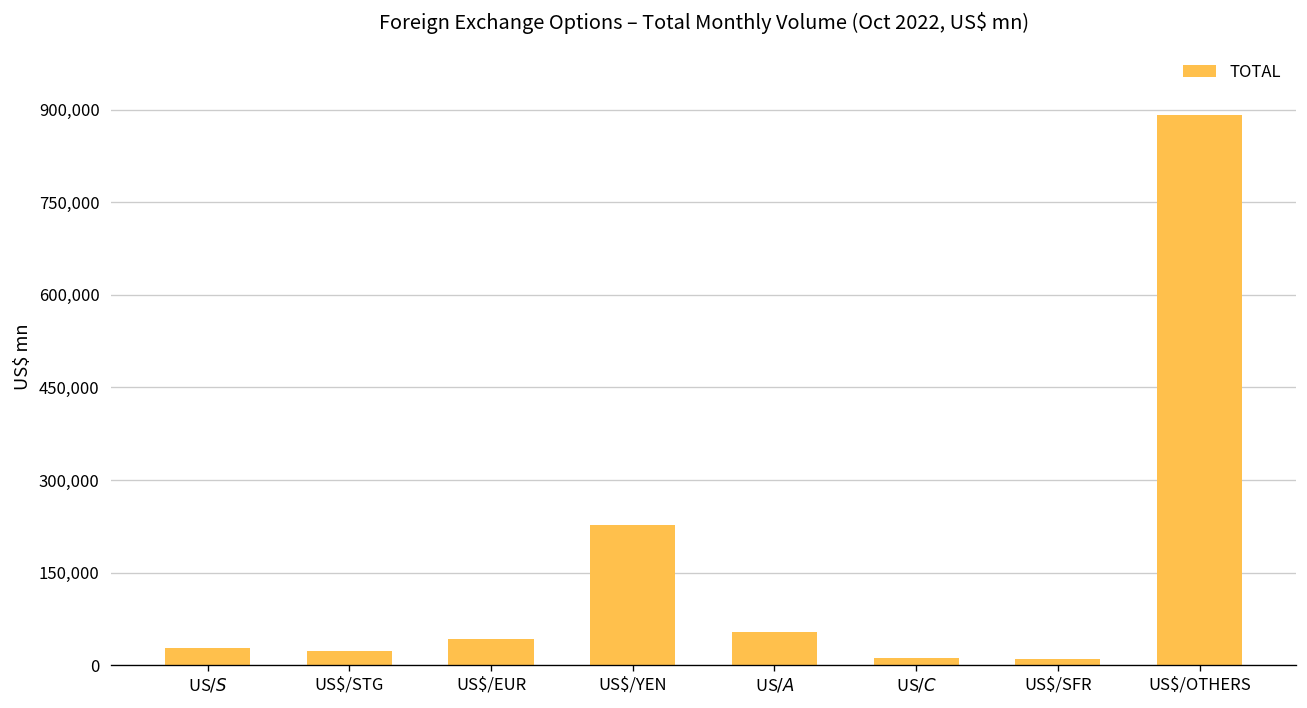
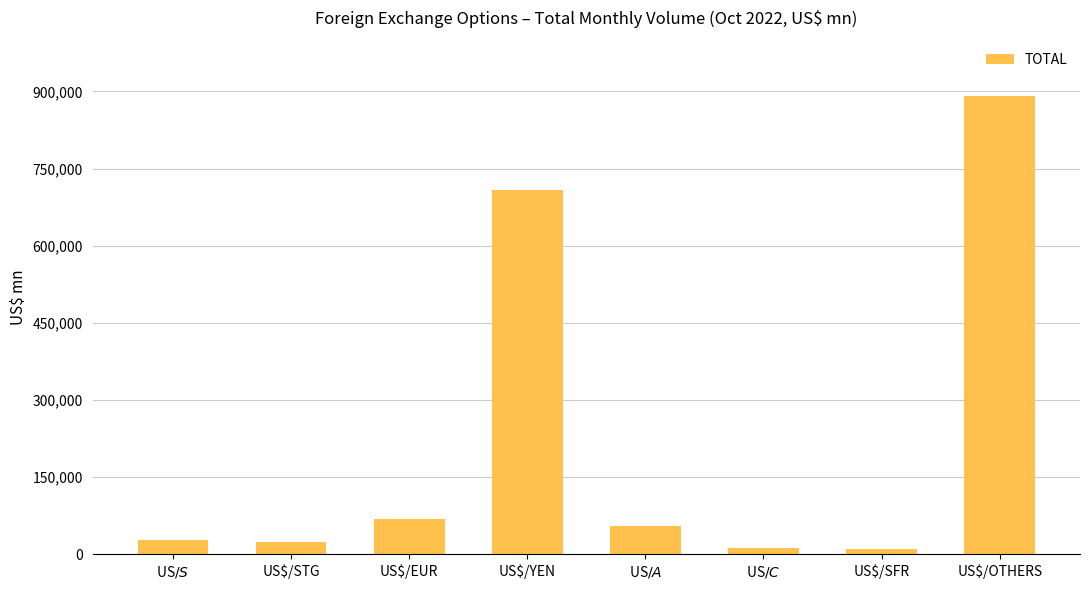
  {
    "US$/STG": "20,000",
-   "US$/EUR": "40,000",
-   "US$/YEN": "230,000",
+   "US$/EUR": "70,000",
+   "US$/YEN": "710,000",
    "US$/SFR": "10,000",
    "US$/OTHERS": "890,000"
  }
